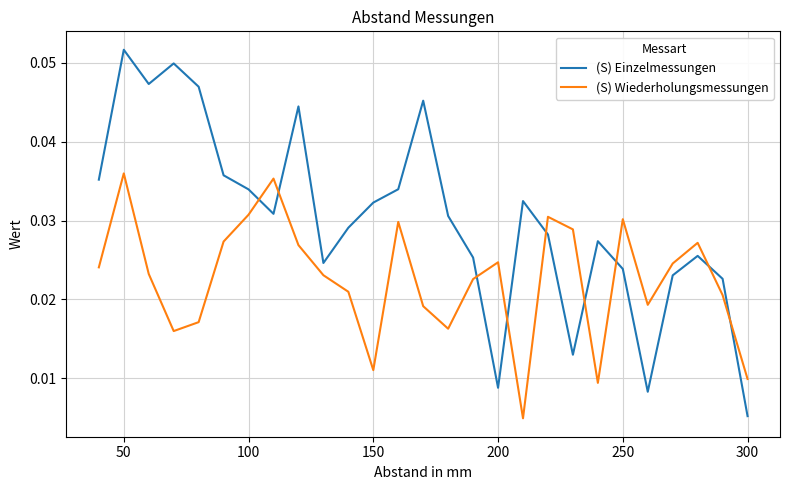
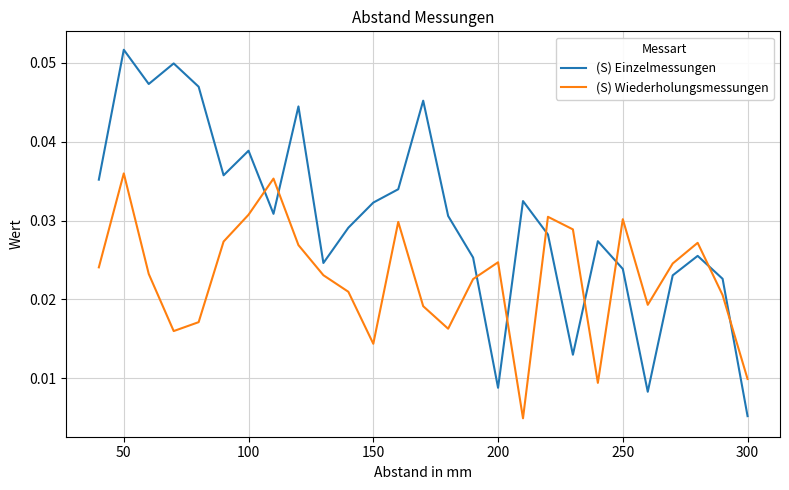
  {
    "(S) Einzelmessungen": {
      "50": 0.052,
-     "100": 0.034,
+     "100": 0.039,
      "150": 0.032,
      "200": 0.009,
      "250": 0.024,
      "300": 0.005
    },
    "(S) Wiederholungsmessungen": {
      "50": 0.036,
      "100": 0.031,
-     "150": 0.011,
+     "150": 0.014,
      "200": 0.025,
      "250": 0.030,
      "300": 0.010
    }
  }
